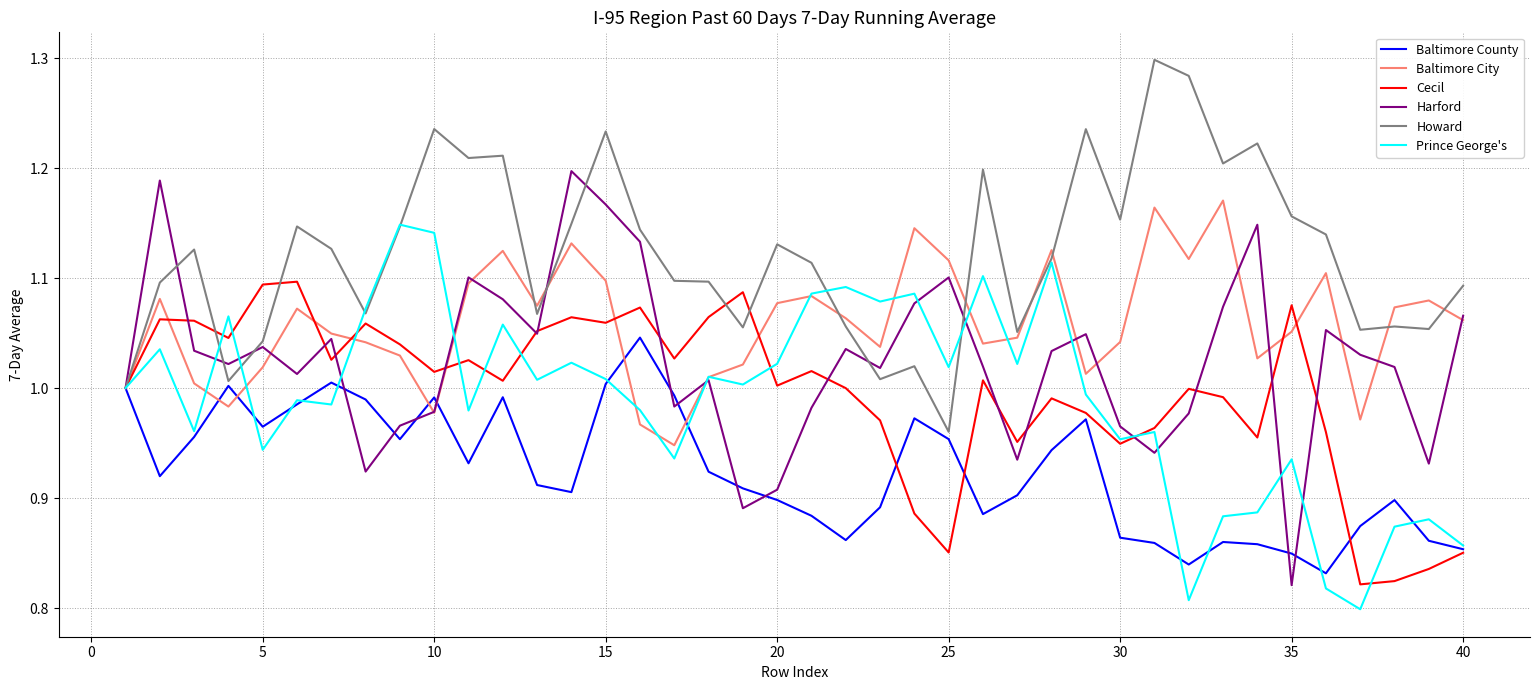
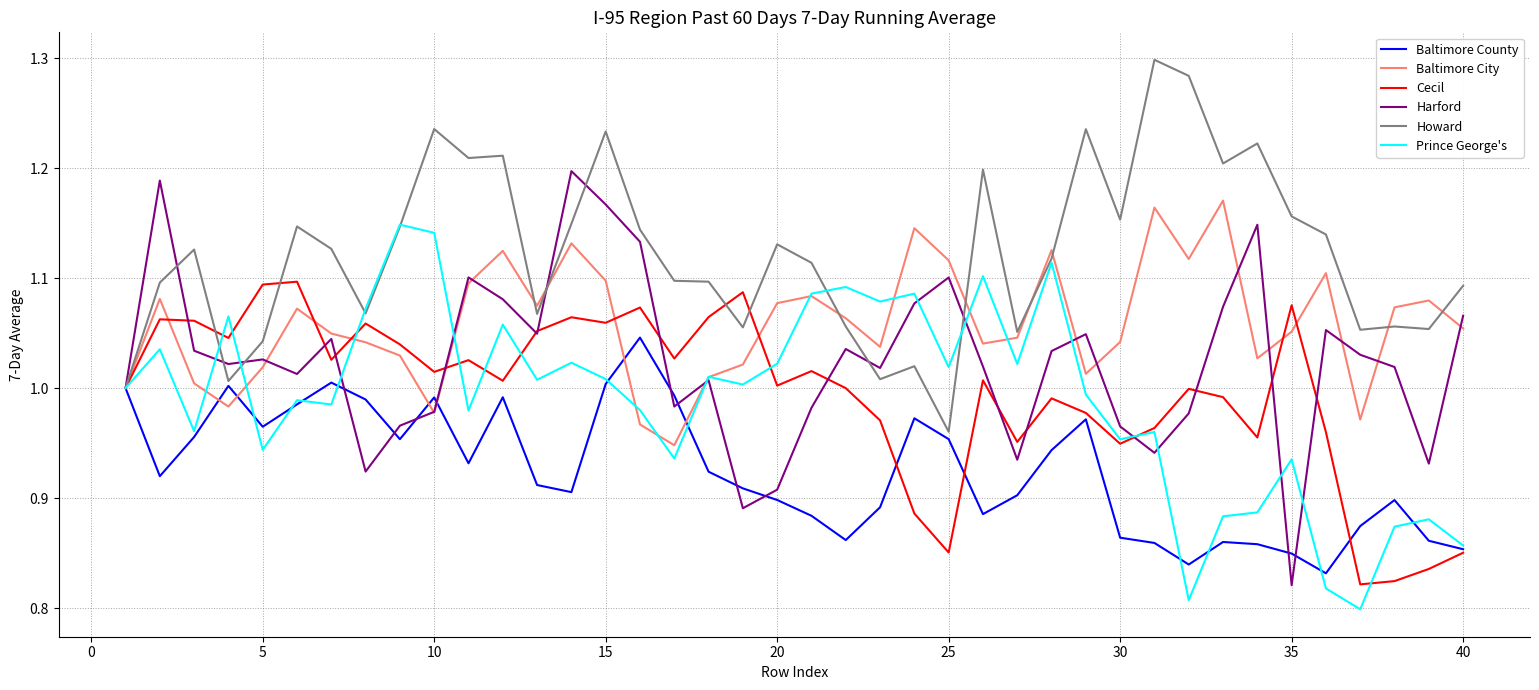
  {
    "Baltimore County": {
      "5": 0.965,
      "10": 0.991,
      "15": 1.004,
      "20": 0.898,
      "25": 0.954,
      "30": 0.864,
      "35": 0.850,
      "40": 0.853
    },
    "Baltimore City": {
      "5": 1.019,
      "15": 1.098,
      "20": 1.077,
      "25": 1.116,
      "30": 1.042,
      "35": 1.051,
-     "40": 1.062
+     "40": 1.054
    },
    "Cecil": {
      "5": 1.094,
      "10": 1.015,
      "15": 1.059,
      "20": 1.002,
      "25": 0.850,
      "30": 0.949,
      "35": 1.075,
      "40": 0.850
    },
    "Harford": {
-     "5": 1.037,
+     "5": 1.026,
      "15": 1.167,
      "20": 0.908,
      "25": 1.101,
      "30": 0.965,
      "35": 0.821,
      "40": 1.066
    },
    "Howard": {
      "5": 1.043,
      "10": 1.236,
      "15": 1.233,
      "20": 1.131,
      "25": 0.960,
      "30": 1.153,
      "35": 1.156,
      "40": 1.093
    },
    "Prince George's": {
      "5": 0.944,
      "10": 1.141,
      "15": 1.008,
      "20": 1.022,
      "25": 1.019,
      "30": 0.953,
      "35": 0.935,
      "40": 0.857
    }
  }
